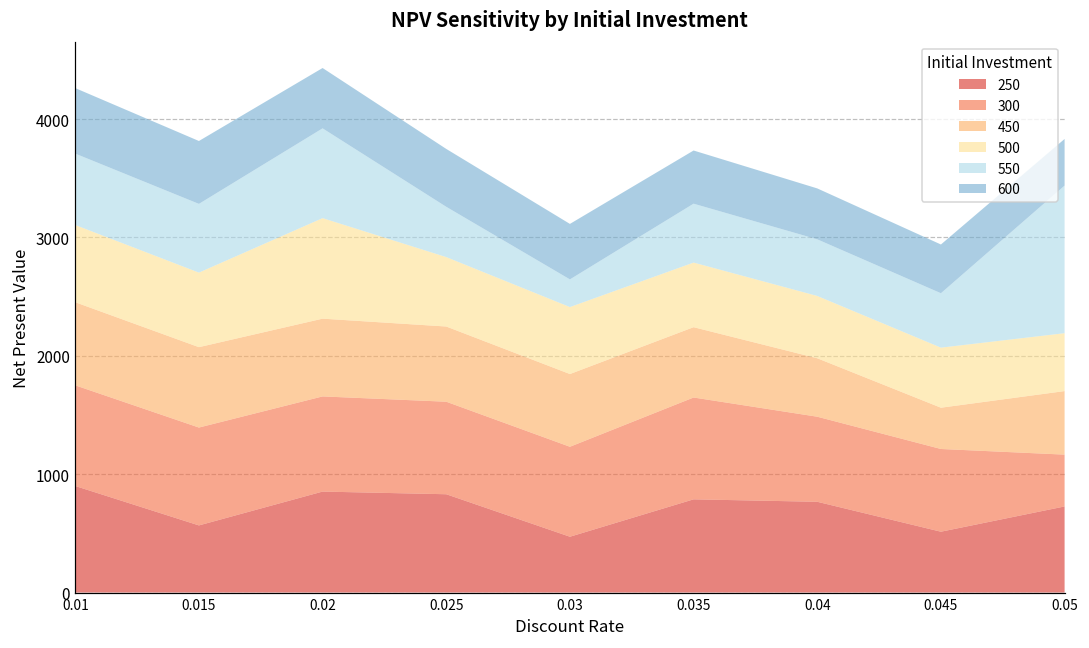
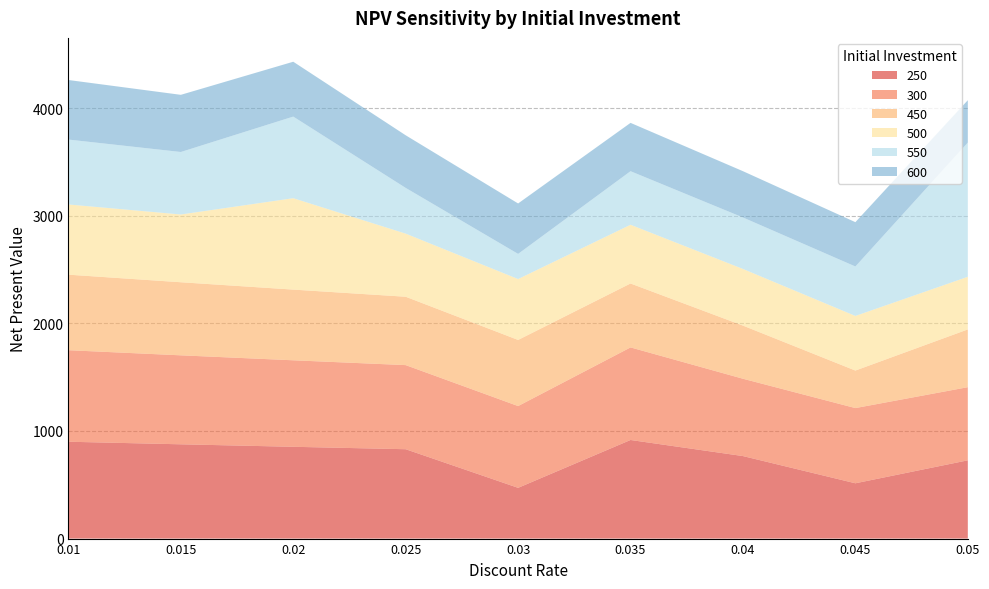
  {
    "250": {
      "0.01": 900,
-     "0.015": 570,
+     "0.015": 880,
      "0.02": 850,
      "0.025": 830,
      "0.03": 470,
-     "0.035": 790,
+     "0.035": 920,
      "0.04": 770,
      "0.045": 510,
      "0.05": 730
    },
    "300": {
      "0.01": 850,
      "0.015": 830,
      "0.02": 800,
      "0.025": 780,
      "0.03": 760,
      "0.035": 860,
      "0.04": 720,
      "0.045": 700,
-     "0.05": 440
+     "0.05": 680
    },
    "450": {
      "0.01": 700,
      "0.015": 680,
      "0.02": 660,
      "0.025": 640,
      "0.03": 610,
      "0.035": 590,
      "0.04": 490,
      "0.045": 350,
      "0.05": 540
    },
    "500": {
      "0.01": 650,
      "0.015": 630,
      "0.02": 850,
      "0.025": 590,
      "0.03": 570,
      "0.035": 550,
      "0.04": 530,
      "0.045": 510,
      "0.05": 490
    },
    "550": {
      "0.01": 600,
      "0.015": 580,
      "0.02": 760,
      "0.025": 420,
      "0.03": 230,
      "0.035": 500,
      "0.04": 480,
      "0.045": 460,
      "0.05": 1250
    },
    "600": {
      "0.01": 550,
      "0.015": 530,
      "0.02": 510,
      "0.025": 490,
      "0.03": 470,
      "0.035": 450,
      "0.04": 430,
      "0.045": 410,
      "0.05": 390
    }
  }
